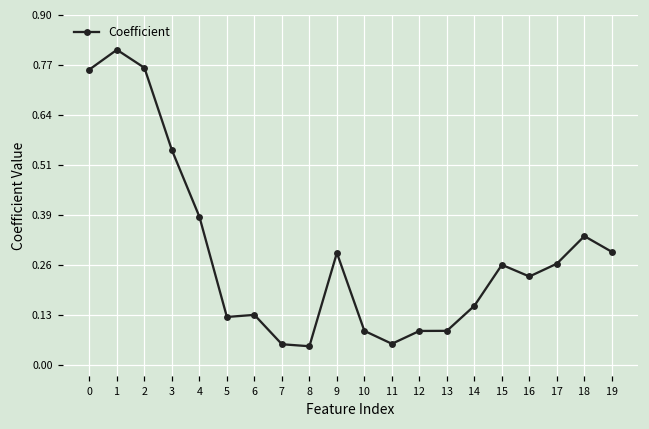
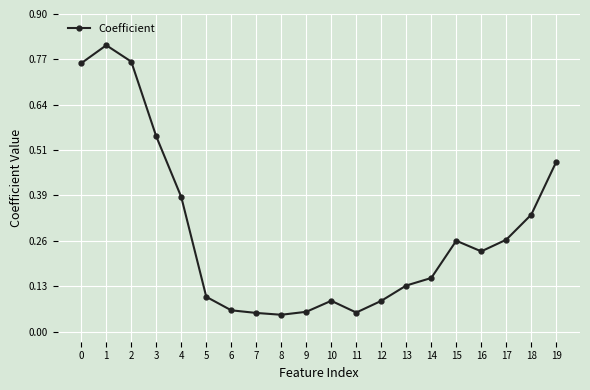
  {
    "0": 0.76,
    "1": 0.81,
    "2": 0.76,
    "3": 0.55,
    "4": 0.38,
-   "5": 0.12,
-   "6": 0.13,
+   "5": 0.10,
+   "6": 0.06,
    "7": 0.05,
    "8": 0.05,
-   "9": 0.29,
+   "9": 0.06,
    "10": 0.09,
    "11": 0.05,
    "12": 0.09,
-   "13": 0.09,
+   "13": 0.13,
    "14": 0.15,
    "15": 0.26,
    "16": 0.23,
    "17": 0.26,
    "18": 0.33,
-   "19": 0.29
+   "19": 0.48
  }
